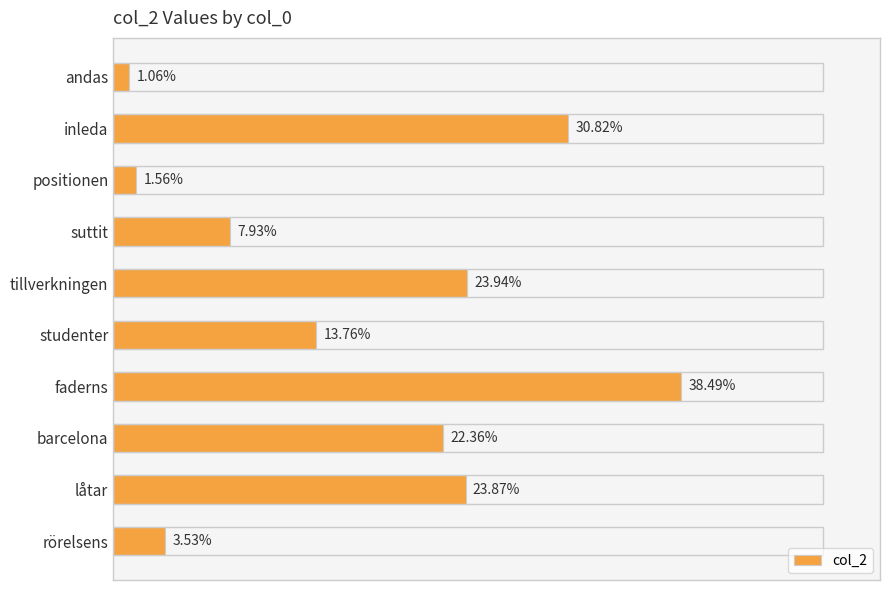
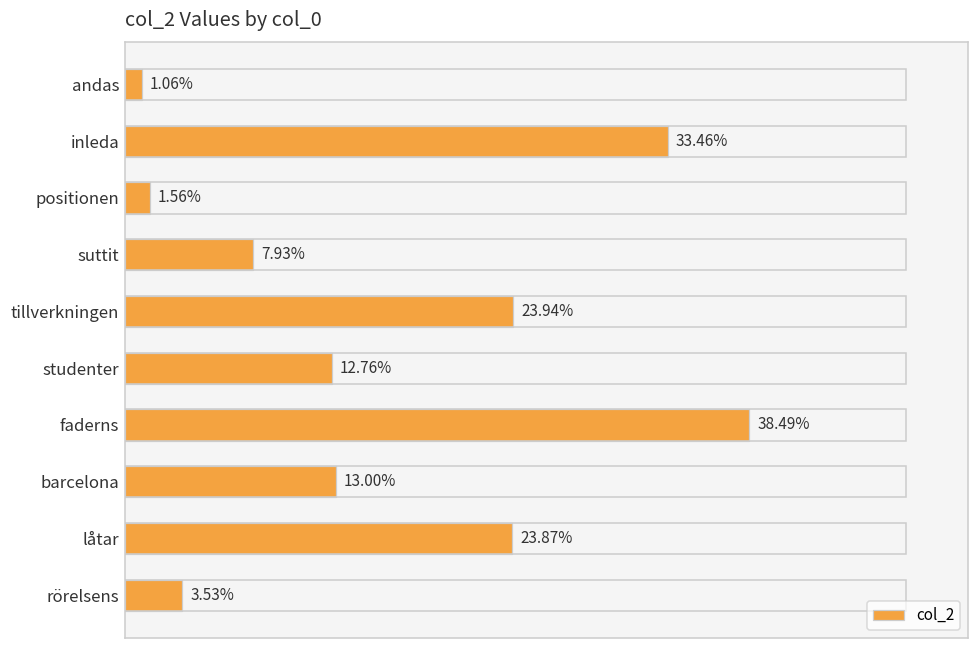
  {
    "andas": "1.06%",
-   "inleda": "30.82%",
+   "inleda": "33.46%",
    "positionen": "1.56%",
    "suttit": "7.93%",
    "tillverkningen": "23.94%",
-   "studenter": "13.76%",
+   "studenter": "12.76%",
    "faderns": "38.49%",
-   "barcelona": "22.36%",
+   "barcelona": "13.00%",
    "låtar": "23.87%",
    "rörelsens": "3.53%"
  }
